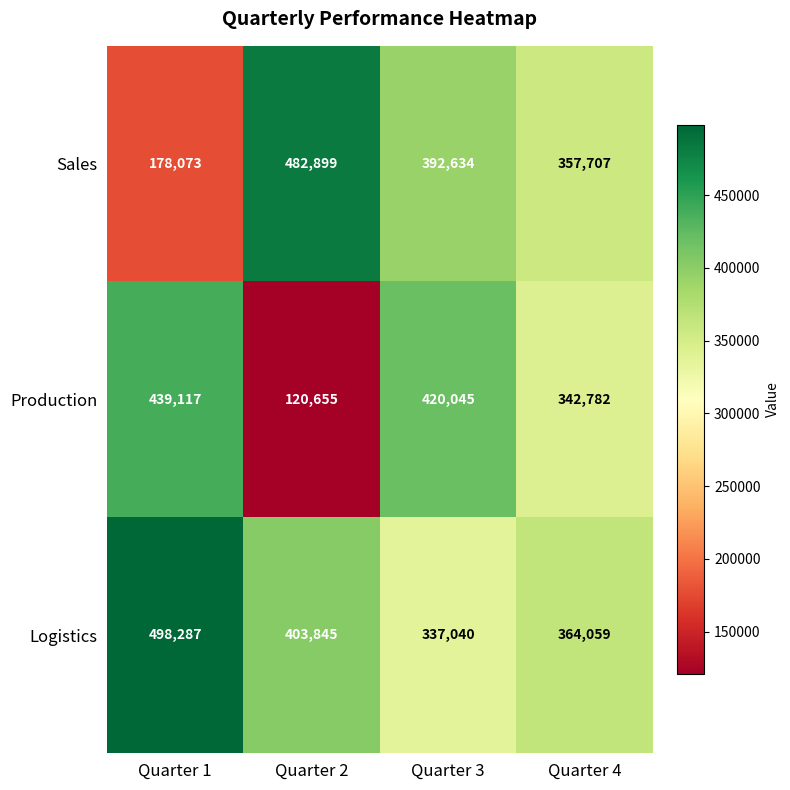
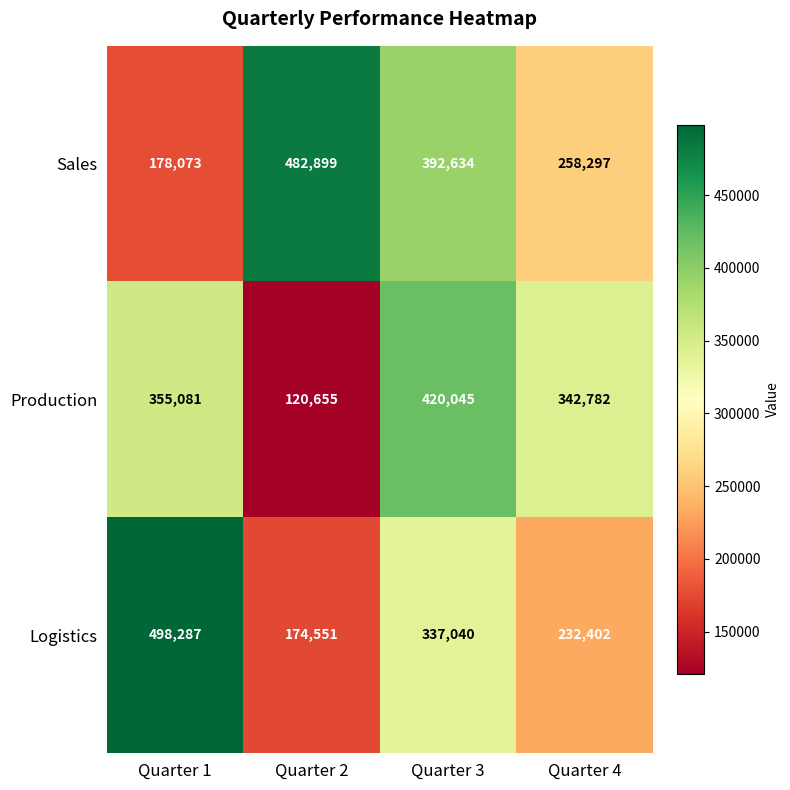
  {
    "Sales": {
      "Quarter 1": "178,073",
      "Quarter 2": "482,899",
      "Quarter 3": "392,634",
-     "Quarter 4": "357,707"
+     "Quarter 4": "258,297"
    },
    "Production": {
-     "Quarter 1": "439,117",
+     "Quarter 1": "355,081",
      "Quarter 2": "120,655",
      "Quarter 3": "420,045",
      "Quarter 4": "342,782"
    },
    "Logistics": {
      "Quarter 1": "498,287",
-     "Quarter 2": "403,845",
+     "Quarter 2": "174,551",
      "Quarter 3": "337,040",
-     "Quarter 4": "364,059"
+     "Quarter 4": "232,402"
    }
  }
